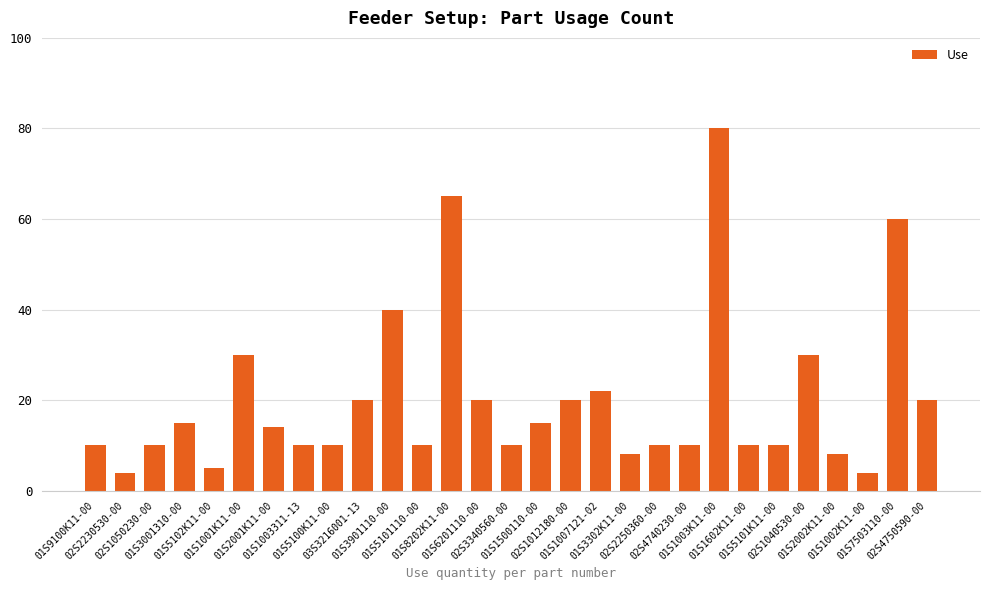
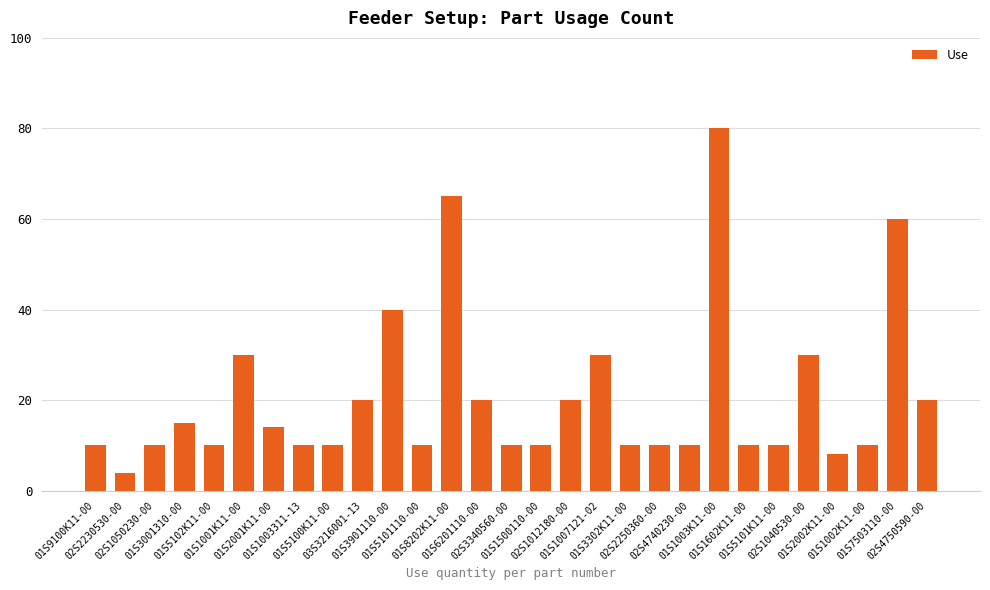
  {
    "01S9100K11-00": 10,
    "02S2230530-00": 4,
    "02S1050230-00": 10,
    "01S3001310-00": 15,
-   "01S5102K11-00": 5,
+   "01S5102K11-00": 10,
    "01S1001K11-00": 30,
    "01S2001K11-00": 14,
    "01S1003311-13": 10,
    "01S5100K11-00": 10,
    "03S3216001-13": 20,
    "01S3901110-00": 40,
    "01S5101110-00": 10,
    "01S8202K11-00": 65,
    "01S6201110-00": 20,
    "02S3340560-00": 10,
-   "01S1500110-00": 15,
+   "01S1500110-00": 10,
    "02S1012180-00": 20,
-   "01S1007121-02": 22,
-   "01S3302K11-00": 8,
+   "01S1007121-02": 30,
+   "01S3302K11-00": 10,
    "02S2250360-00": 10,
    "02S4740230-00": 10,
    "01S1003K11-00": 80,
    "01S1602K11-00": 10,
    "01S5101K11-00": 10,
    "02S1040530-00": 30,
    "01S2002K11-00": 8,
-   "01S1002K11-00": 4,
+   "01S1002K11-00": 10,
    "01S7503110-00": 60,
    "02S4750590-00": 20
  }
